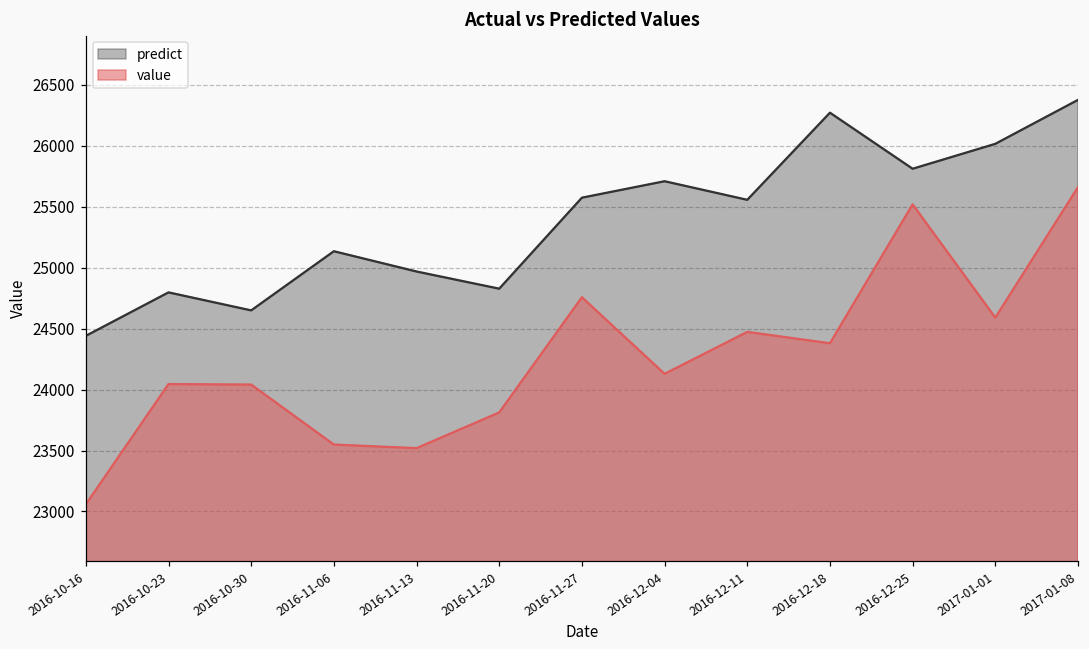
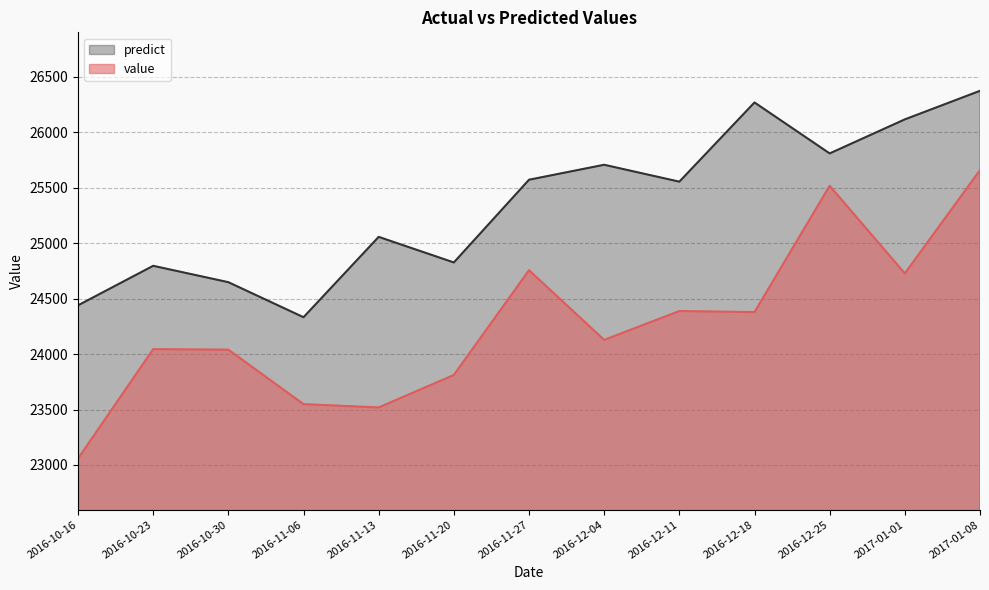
  {
    "predict": {
      "2016-10-16": 24440,
      "2016-10-23": 24800,
      "2016-10-30": 24650,
-     "2016-11-06": 25130,
-     "2016-11-13": 24970,
+     "2016-11-06": 24330,
+     "2016-11-13": 25060,
      "2016-11-20": 24830,
      "2016-11-27": 25570,
      "2016-12-04": 25710,
      "2016-12-11": 25560,
      "2016-12-18": 26270,
      "2016-12-25": 25810,
-     "2017-01-01": 26010,
+     "2017-01-01": 26120,
      "2017-01-08": 26370
    },
    "value": {
      "2016-10-16": 23060,
      "2016-10-23": 24040,
      "2016-10-30": 24040,
      "2016-11-06": 23550,
      "2016-11-13": 23520,
      "2016-11-20": 23810,
      "2016-11-27": 24760,
      "2016-12-04": 24130,
-     "2016-12-11": 24470,
+     "2016-12-11": 24390,
      "2016-12-18": 24380,
      "2016-12-25": 25520,
-     "2017-01-01": 24590,
+     "2017-01-01": 24730,
      "2017-01-08": 25660
    }
  }
